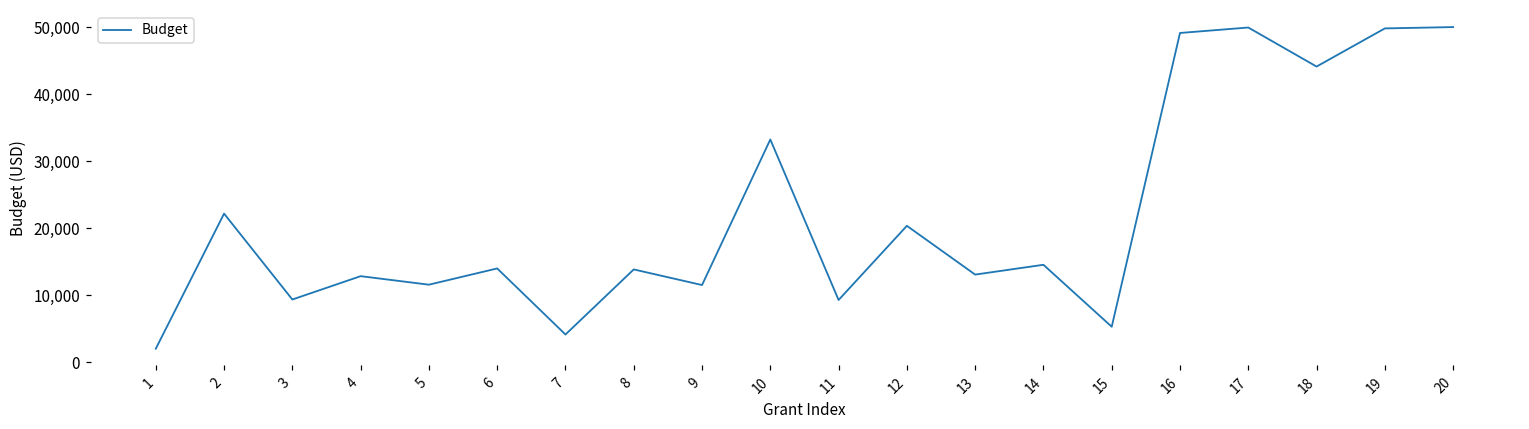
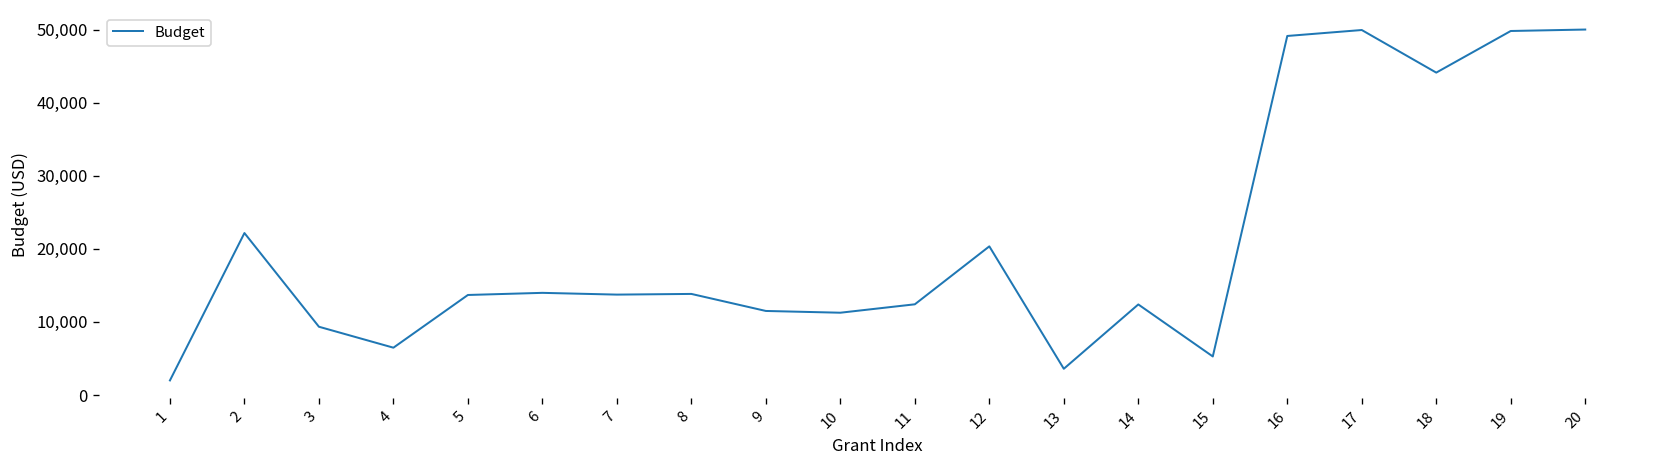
  {
    "1": "2,000",
    "2": "22,000",
    "3": "9,000",
-   "4": "13,000",
-   "5": "12,000",
+   "4": "6,000",
+   "5": "14,000",
    "6": "14,000",
-   "7": "4,000",
+   "7": "14,000",
    "8": "14,000",
    "9": "11,000",
-   "10": "33,000",
-   "11": "9,000",
+   "10": "11,000",
+   "11": "12,000",
    "12": "20,000",
-   "13": "13,000",
-   "14": "15,000",
+   "13": "4,000",
+   "14": "12,000",
    "15": "5,000",
    "16": "49,000",
    "17": "50,000",
    "18": "44,000",
    "19": "50,000",
    "20": "50,000"
  }
